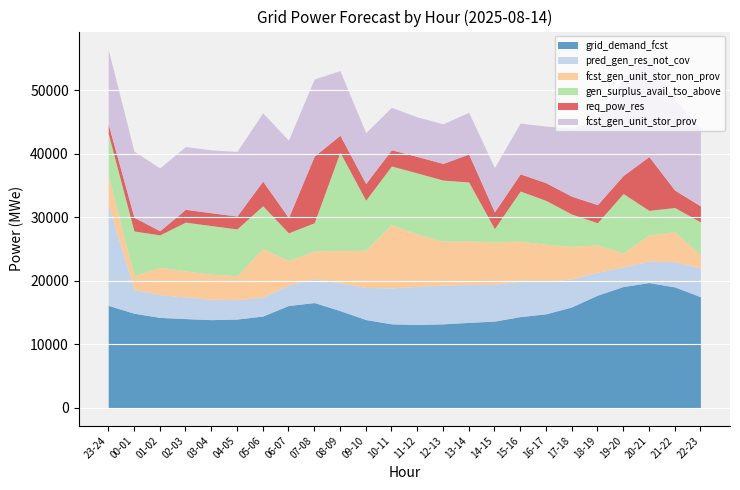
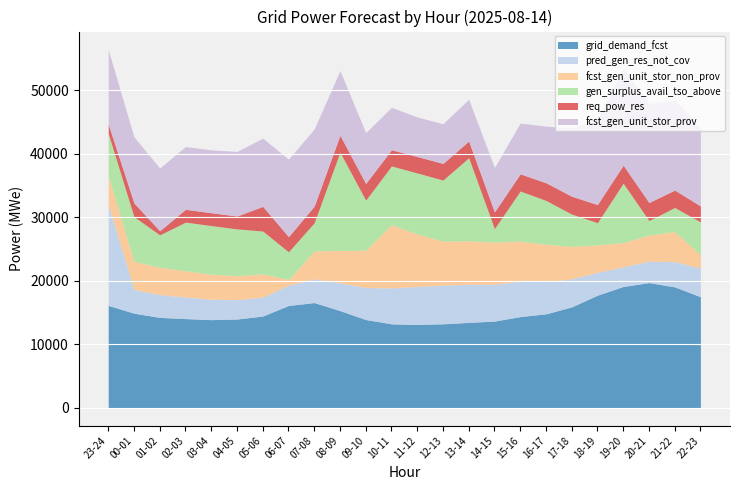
  {
    "grid_demand_fcst": {
      "23-24": 16000,
      "00-01": 15000,
      "01-02": 14000,
      "02-03": 14000,
      "03-04": 14000,
      "04-05": 14000,
      "05-06": 14000,
      "06-07": 16000,
      "07-08": 17000,
      "08-09": 15000,
      "09-10": 14000,
      "10-11": 13000,
      "11-12": 13000,
      "12-13": 13000,
      "13-14": 13000,
      "14-15": 14000,
      "15-16": 14000,
      "16-17": 15000,
      "17-18": 16000,
      "18-19": 18000,
      "19-20": 19000,
      "20-21": 20000,
      "21-22": 19000,
      "22-23": 18000
    },
    "fcst_gen_unit_stor_non_prov": {
      "23-24": 5000,
-     "00-01": 2000,
+     "00-01": 4000,
      "01-02": 4000,
      "02-03": 4000,
      "03-04": 4000,
      "04-05": 4000,
-     "05-06": 8000,
-     "06-07": 4000,
+     "05-06": 4000,
+     "06-07": 1000,
      "07-08": 4000,
      "08-09": 5000,
      "09-10": 6000,
      "10-11": 10000,
      "11-12": 8000,
      "12-13": 7000,
      "13-14": 7000,
      "14-15": 7000,
      "15-16": 6000,
      "16-17": 6000,
      "17-18": 5000,
      "18-19": 4000,
-     "19-20": 2000,
+     "19-20": 4000,
      "20-21": 4000,
      "21-22": 5000,
      "22-23": 2000
    },
    "gen_surplus_avail_tso_above": {
      "23-24": 7000,
      "00-01": 7000,
      "01-02": 5000,
      "02-03": 8000,
      "03-04": 8000,
      "04-05": 7000,
      "05-06": 7000,
      "06-07": 4000,
      "07-08": 4000,
      "08-09": 15000,
      "09-10": 8000,
      "10-11": 9000,
      "11-12": 10000,
      "12-13": 10000,
-     "13-14": 9000,
+     "13-14": 13000,
      "14-15": 2000,
      "15-16": 8000,
      "16-17": 7000,
      "17-18": 5000,
      "18-19": 4000,
      "19-20": 9000,
-     "20-21": 4000,
+     "20-21": 2000,
      "21-22": 4000,
      "22-23": 5000
    },
    "req_pow_res": {
      "23-24": 1000,
      "00-01": 2000,
      "01-02": 1000,
      "02-03": 2000,
      "03-04": 2000,
      "04-05": 2000,
      "05-06": 4000,
      "06-07": 2000,
-     "07-08": 10000,
+     "07-08": 3000,
      "08-09": 3000,
      "09-10": 3000,
      "10-11": 3000,
      "11-12": 3000,
      "12-13": 3000,
-     "13-14": 4000,
+     "13-14": 3000,
      "14-15": 3000,
      "15-16": 3000,
      "16-17": 3000,
      "17-18": 3000,
      "18-19": 3000,
      "19-20": 3000,
-     "20-21": 8000,
+     "20-21": 3000,
      "21-22": 3000,
      "22-23": 3000
    }
  }
